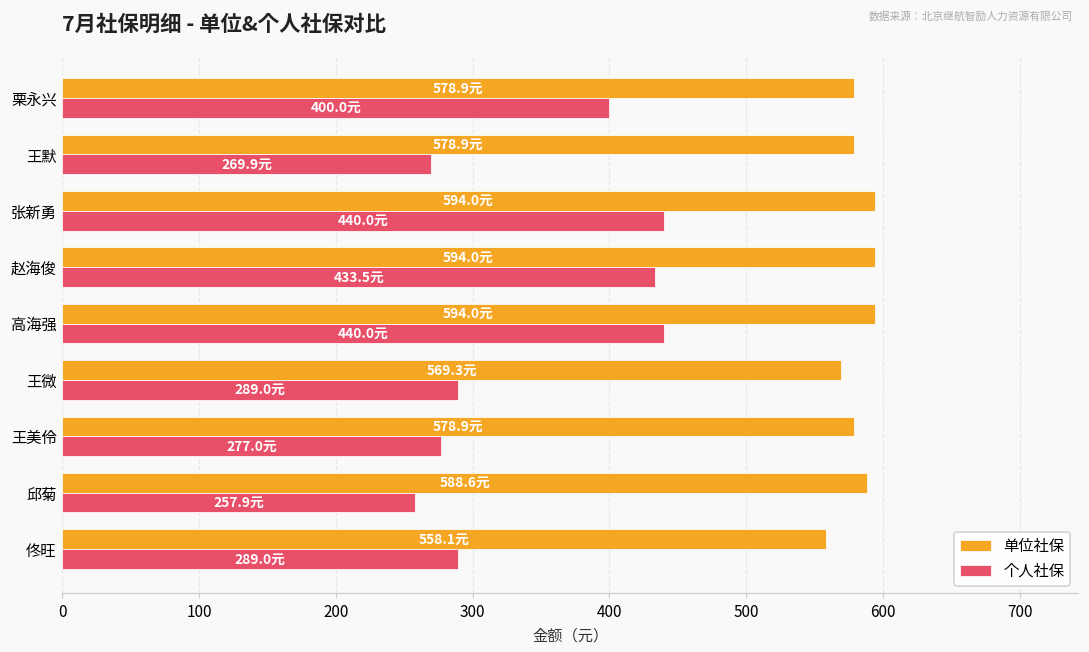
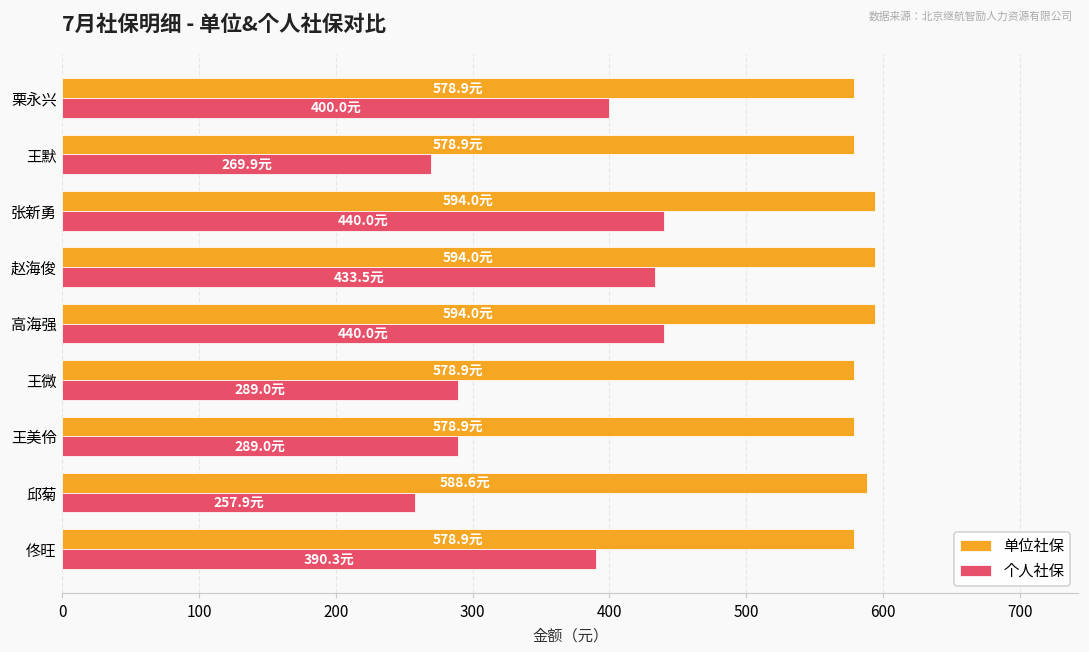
  {
    "单位社保": {
      "栗永兴": "578.9元",
      "王默": "578.9元",
      "张新勇": "594.0元",
      "赵海俊": "594.0元",
      "高海强": "594.0元",
-     "王微": "569.3元",
+     "王微": "578.9元",
      "王美伶": "578.9元",
      "邱菊": "588.6元",
-     "佟旺": "558.1元"
+     "佟旺": "578.9元"
    },
    "个人社保": {
      "栗永兴": "400.0元",
      "王默": "269.9元",
      "张新勇": "440.0元",
      "赵海俊": "433.5元",
      "高海强": "440.0元",
      "王微": "289.0元",
-     "王美伶": "277.0元",
+     "王美伶": "289.0元",
      "邱菊": "257.9元",
-     "佟旺": "289.0元"
+     "佟旺": "390.3元"
    }
  }
